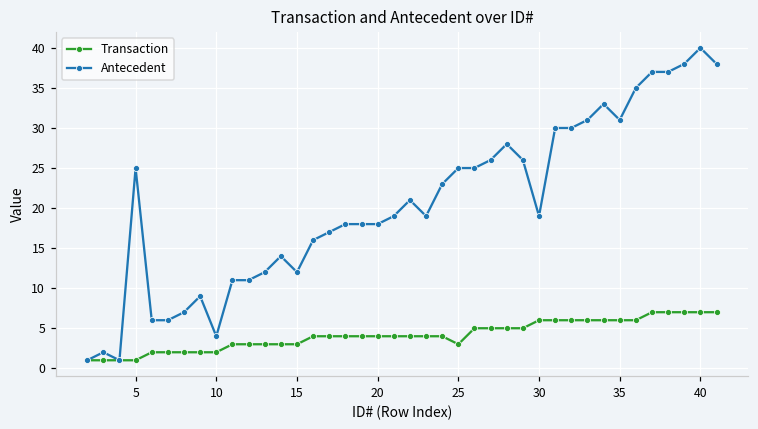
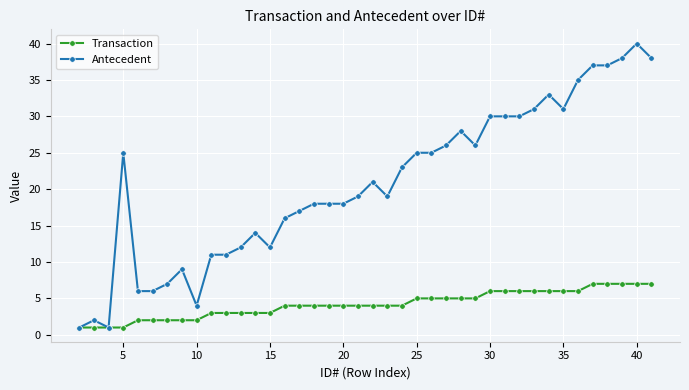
  {
    "Transaction": {
      "5": 1,
      "10": 2,
      "15": 3,
      "20": 4,
-     "25": 3,
+     "25": 5,
      "30": 6,
      "35": 6,
      "40": 7
    },
    "Antecedent": {
      "5": 25,
      "10": 4,
      "15": 12,
      "20": 18,
      "25": 25,
-     "30": 19,
+     "30": 30,
      "35": 31,
      "40": 40
    }
  }
